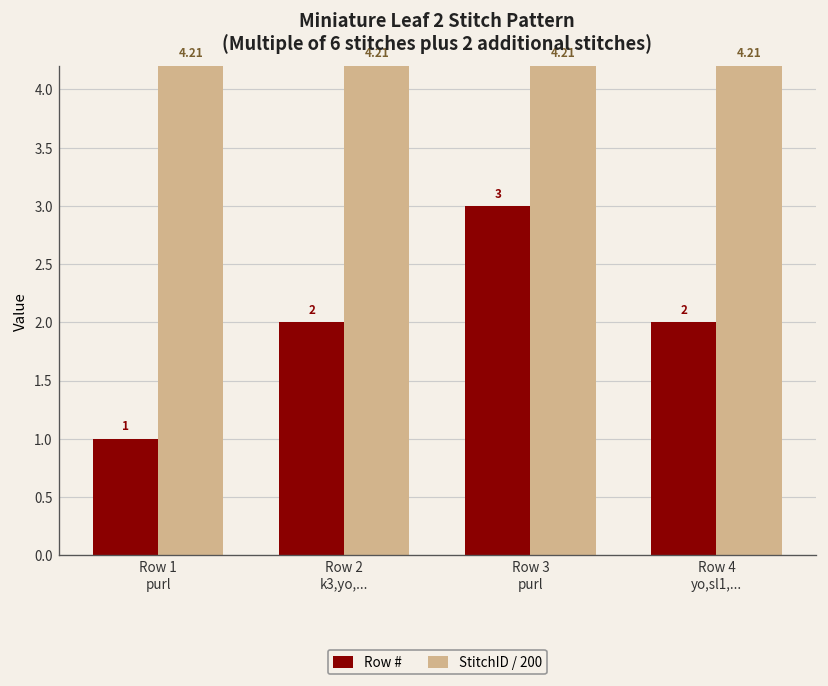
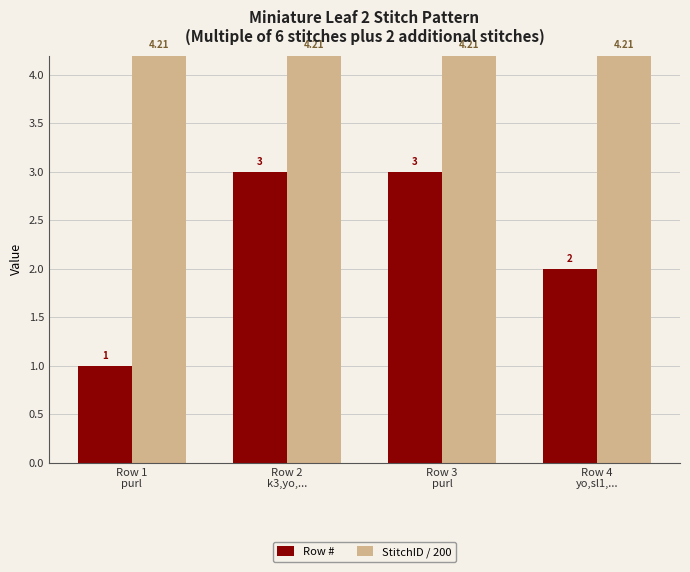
  {
    "Row #": {
      "Row 1 purl": 1,
-     "Row 2 k3,yo,...": 2,
+     "Row 2 k3,yo,...": 3,
      "Row 3 purl": 3,
      "Row 4 yo,sl1,...": 2
    },
    "StitchID / 200": {
      "Row 1 purl": 4.21,
      "Row 2 k3,yo,...": 4.21,
      "Row 3 purl": 4.21,
      "Row 4 yo,sl1,...": 4.21
    }
  }
